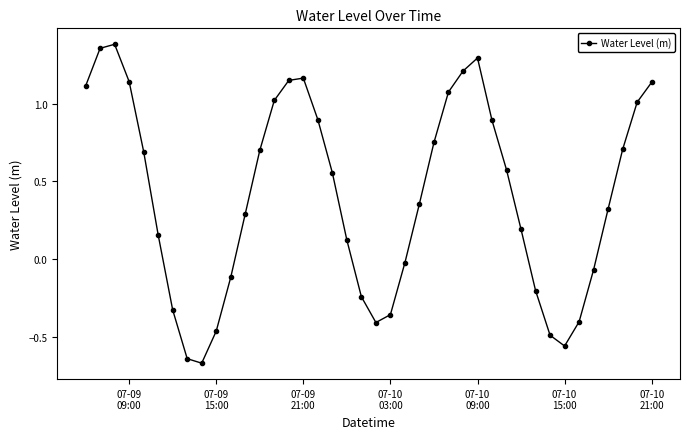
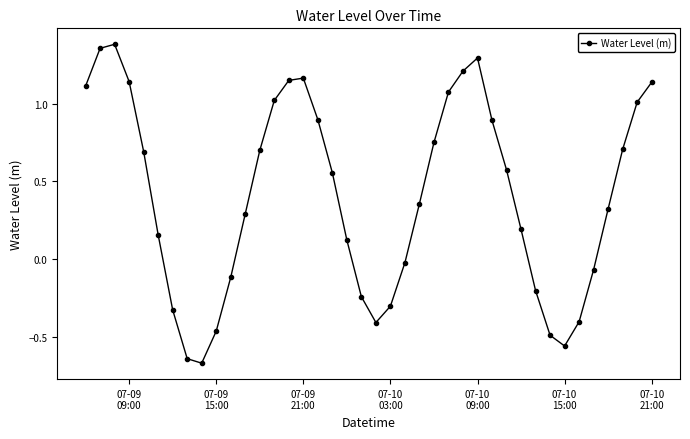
  {
    "07-09 09:00": 1.14,
    "07-09 15:00": -0.46,
    "07-09 21:00": 1.16,
-   "07-10 03:00": -0.36,
+   "07-10 03:00": -0.30,
    "07-10 09:00": 1.29,
    "07-10 15:00": -0.56,
    "07-10 21:00": 1.14
  }
